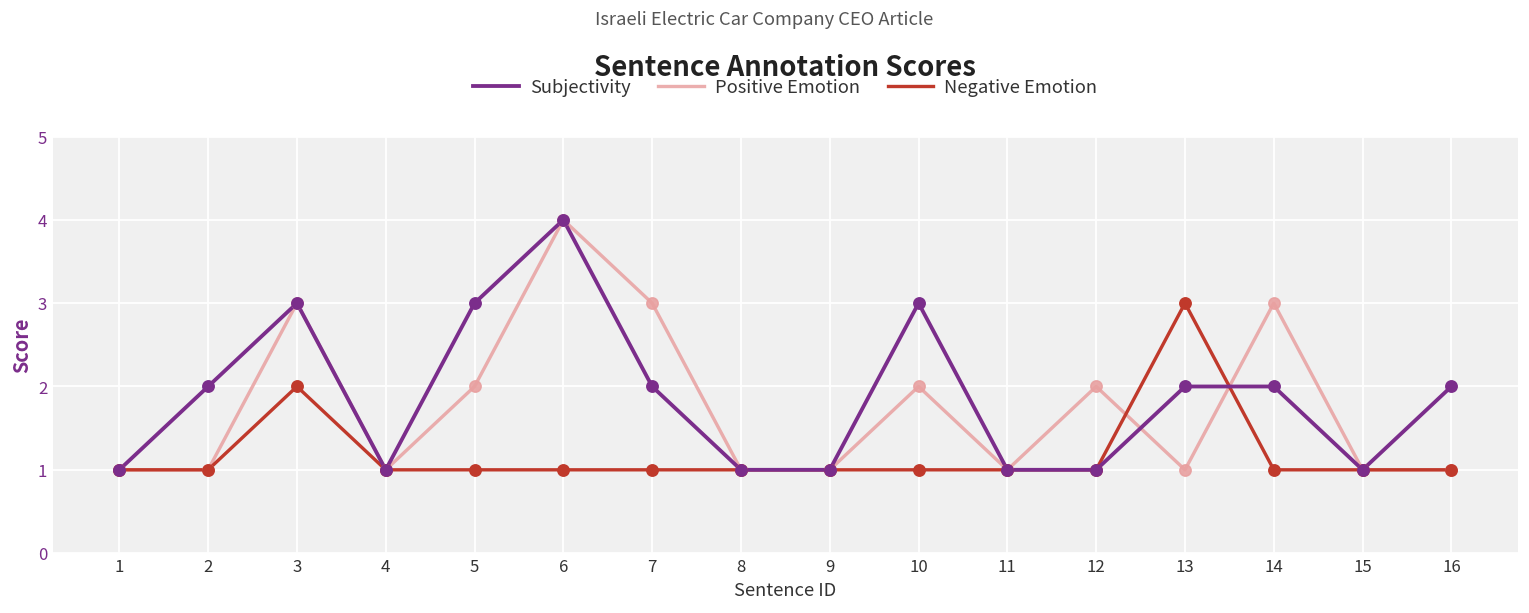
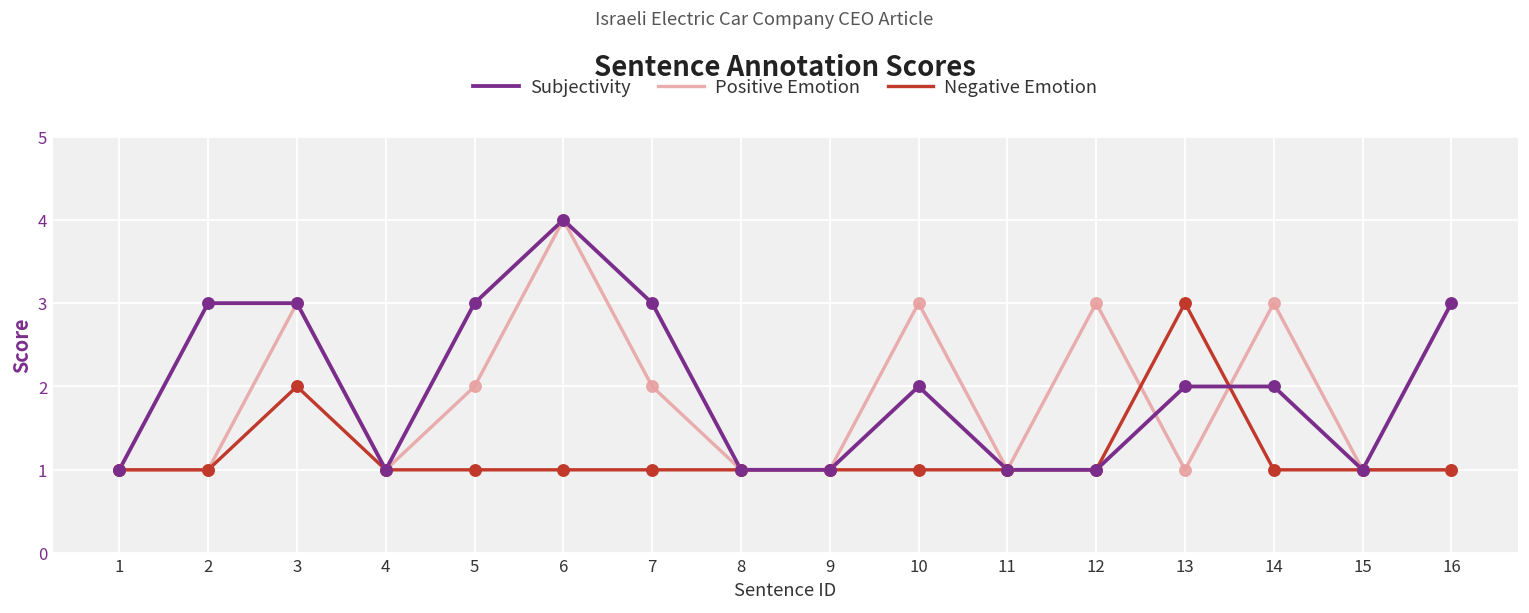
  {
    "Subjectivity": {
-     "2": 2,
+     "2": 3,
      "5": 3,
-     "7": 2,
-     "10": 3,
+     "7": 3,
+     "10": 2,
      "13": 2,
      "14": 2,
-     "16": 2
+     "16": 3
    },
    "Positive Emotion": {
      "5": 2,
-     "7": 3,
-     "10": 2,
-     "12": 2,
+     "7": 2,
+     "10": 3,
+     "12": 3,
      "13": 1,
      "14": 3
    },
    "Negative Emotion": {
      "3": 2,
      "5": 1,
      "6": 1,
      "7": 1,
      "10": 1,
      "13": 3,
      "14": 1
    }
  }
